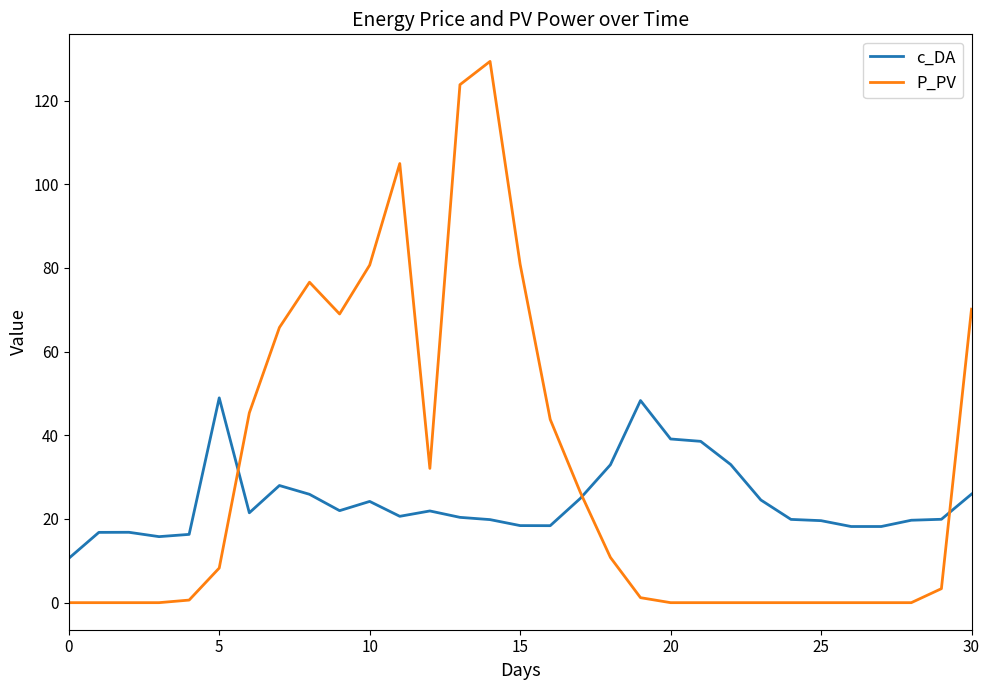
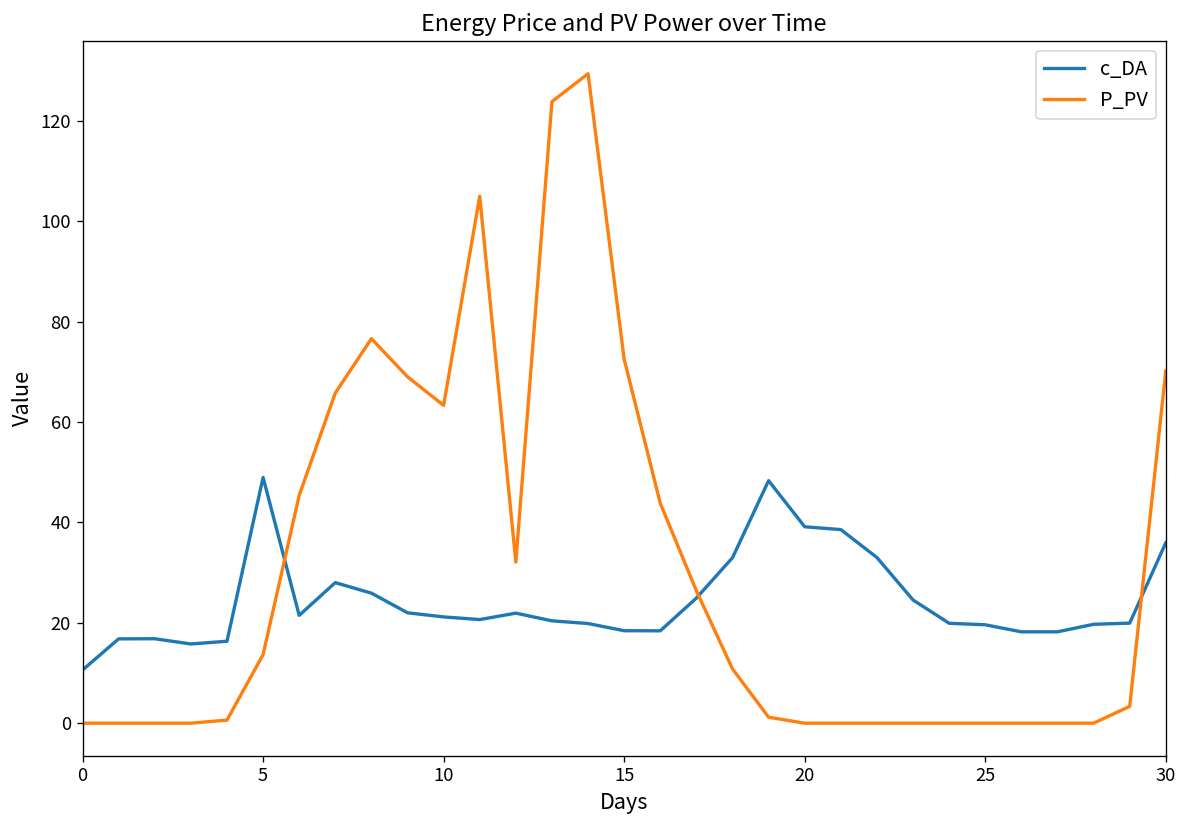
  {
    "c_DA": {
      "0": 11,
      "5": 49,
-     "10": 24,
+     "10": 21,
      "15": 18,
      "20": 39,
      "25": 20,
-     "30": 26
+     "30": 36
    },
    "P_PV": {
      "0": 0,
-     "5": 8,
-     "10": 81,
-     "15": 81,
+     "5": 14,
+     "10": 63,
+     "15": 72,
      "20": 0,
      "25": 0,
      "30": 70
    }
  }
